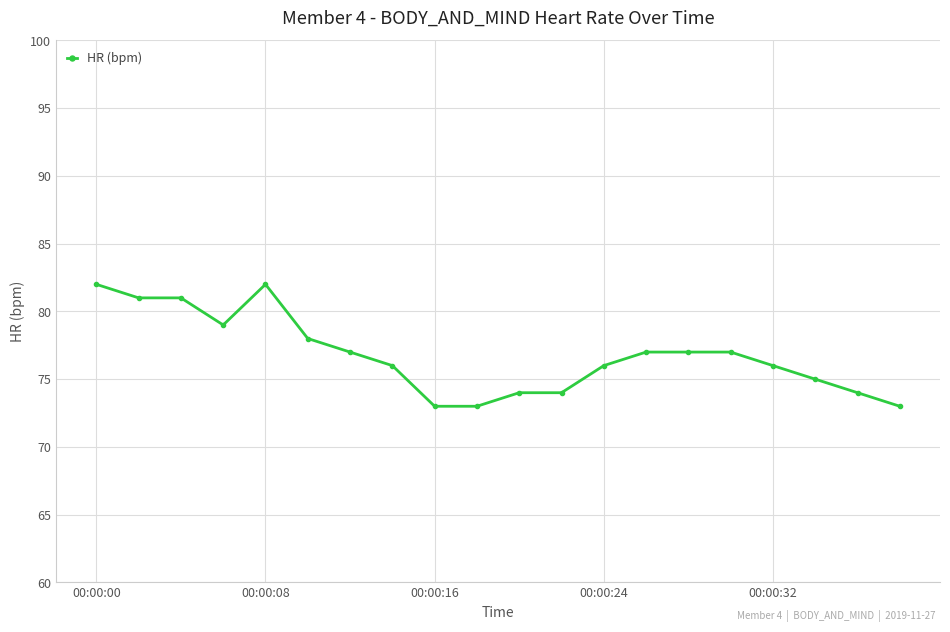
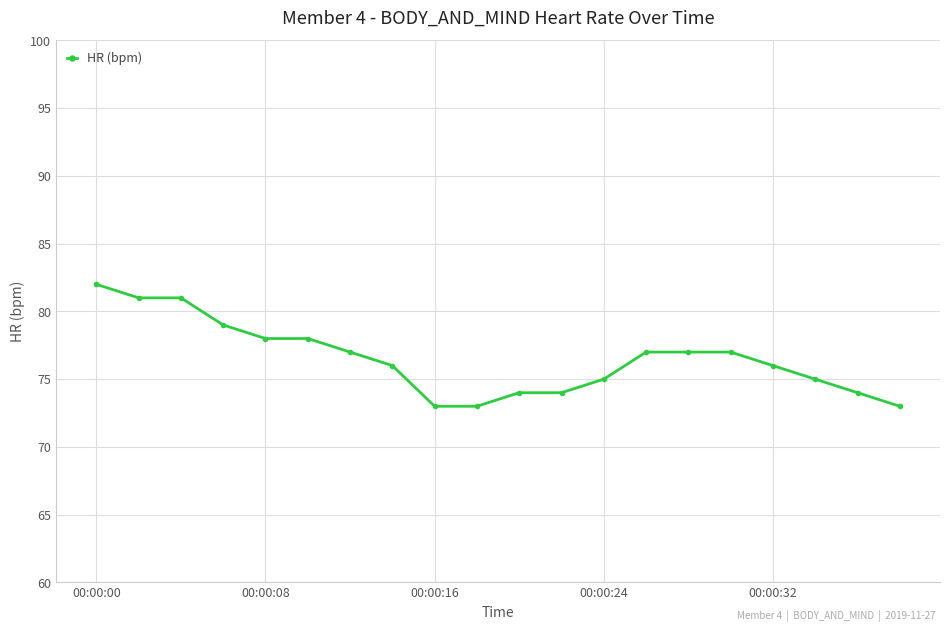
  {
    "00:00:00": 82,
-   "00:00:08": 82,
+   "00:00:08": 78,
    "00:00:16": 73,
-   "00:00:24": 76,
+   "00:00:24": 75,
    "00:00:32": 76
  }
